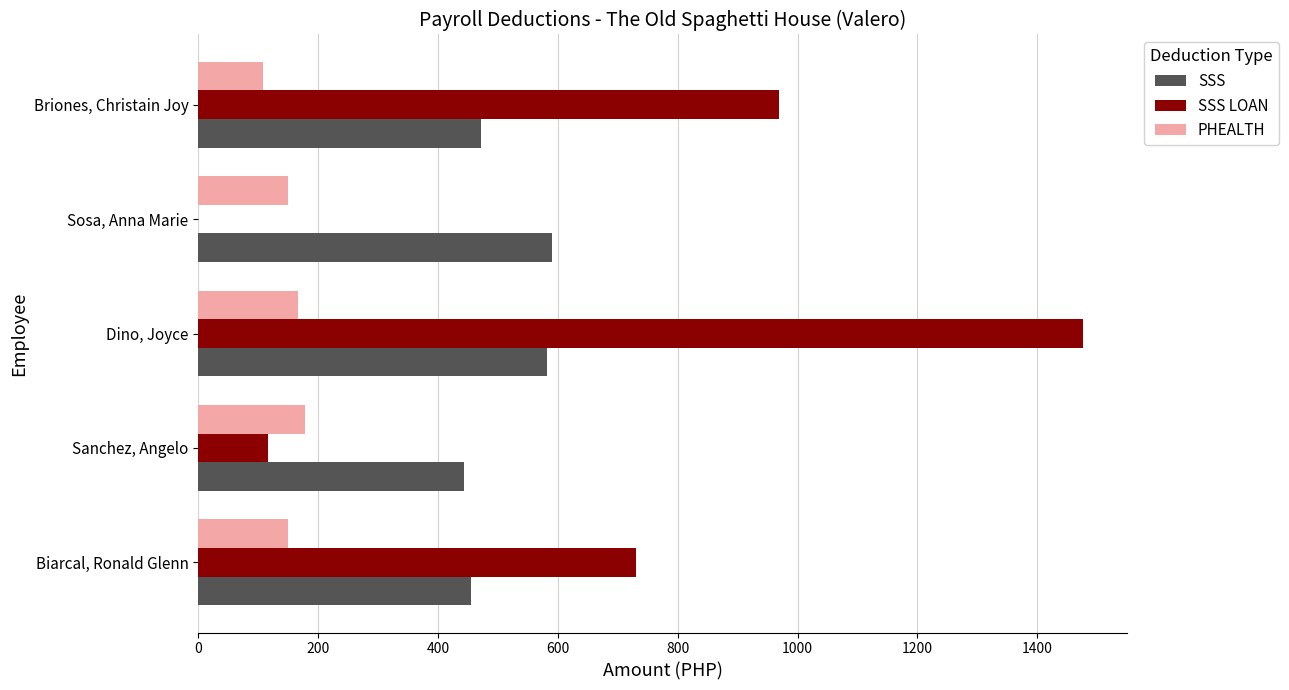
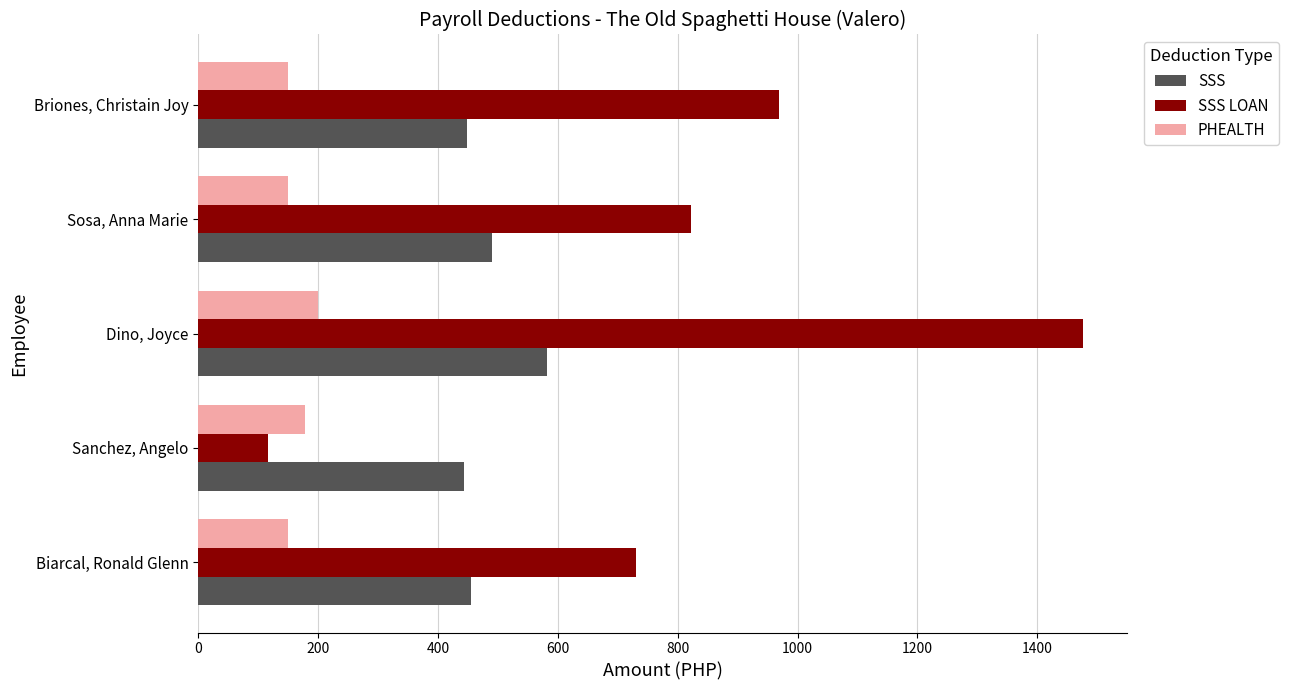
  {
    "SSS": {
-     "Briones, Christain Joy": 470,
-     "Sosa, Anna Marie": 590,
+     "Briones, Christain Joy": 450,
+     "Sosa, Anna Marie": 490,
      "Dino, Joyce": 580,
      "Sanchez, Angelo": 440,
      "Biarcal, Ronald Glenn": 460
    },
    "SSS LOAN": {
      "Briones, Christain Joy": 970,
-     "Sosa, Anna Marie": 0,
+     "Sosa, Anna Marie": 820,
      "Dino, Joyce": 1480,
      "Sanchez, Angelo": 120,
      "Biarcal, Ronald Glenn": 730
    },
    "PHEALTH": {
-     "Briones, Christain Joy": 110,
+     "Briones, Christain Joy": 150,
      "Sosa, Anna Marie": 150,
-     "Dino, Joyce": 170,
+     "Dino, Joyce": 200,
      "Sanchez, Angelo": 180,
      "Biarcal, Ronald Glenn": 150
    }
  }
